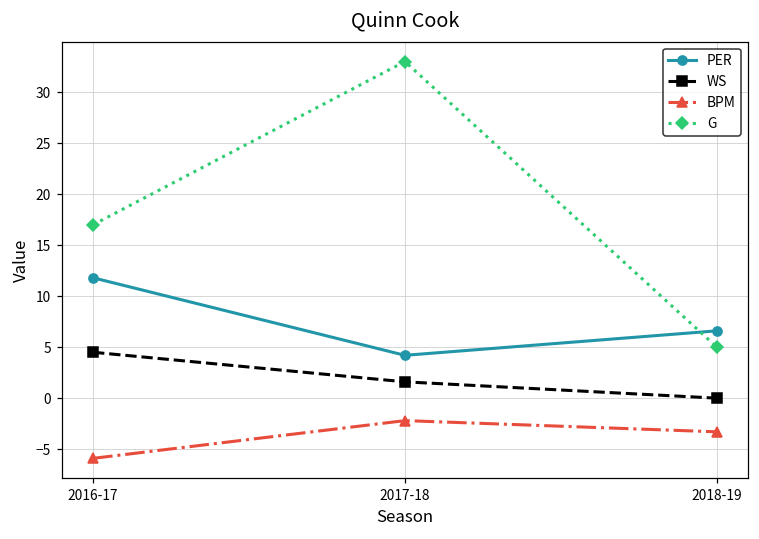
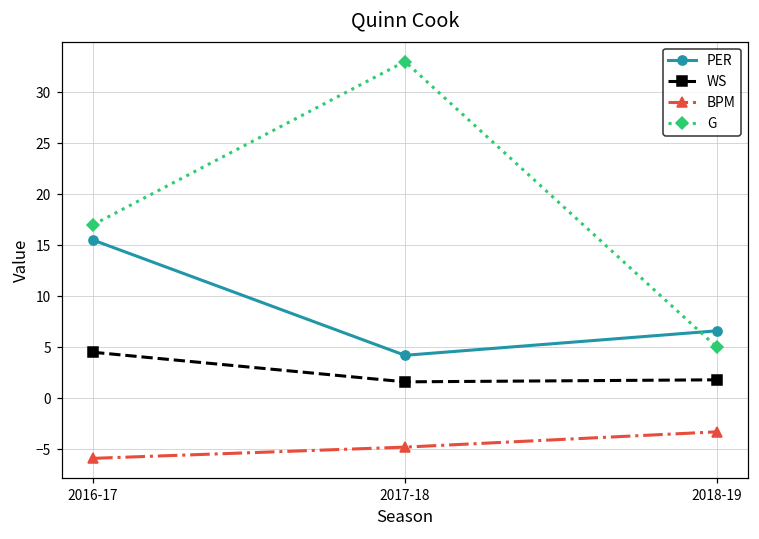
  {
    "PER": {
-     "2016-17": 12,
+     "2016-17": 16,
      "2017-18": 4,
      "2018-19": 7
    },
    "WS": {
      "2016-17": 5,
      "2017-18": 2,
-     "2018-19": 0
+     "2018-19": 2
    },
    "BPM": {
      "2016-17": -6,
-     "2017-18": -2,
+     "2017-18": -5,
      "2018-19": -3
    },
    "G": {
      "2016-17": 17,
      "2017-18": 33,
      "2018-19": 5
    }
  }
